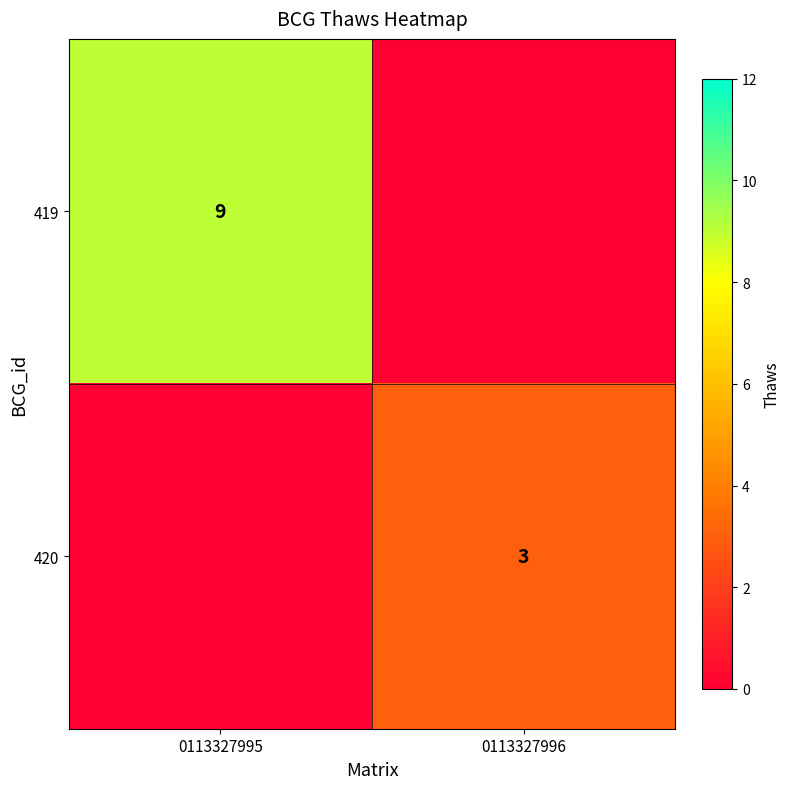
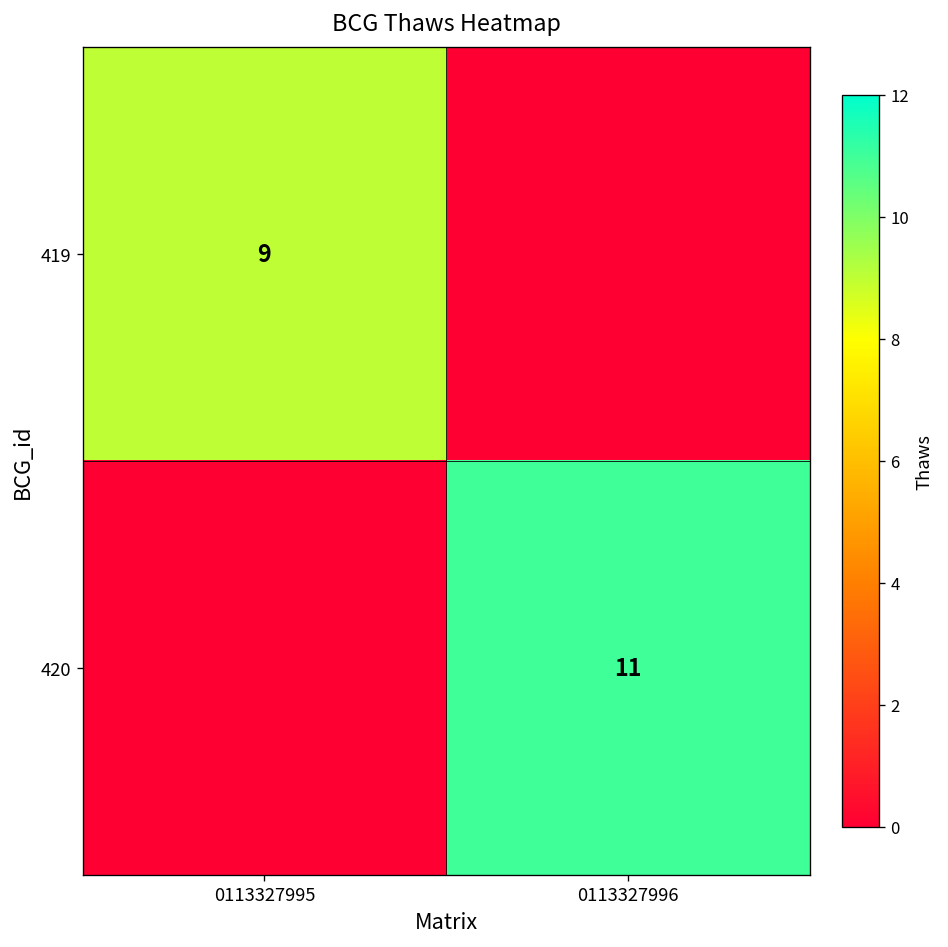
  {
    "419": {
      "0113327995": 9
    },
    "420": {
-     "0113327996": 3
+     "0113327996": 11
    }
  }
